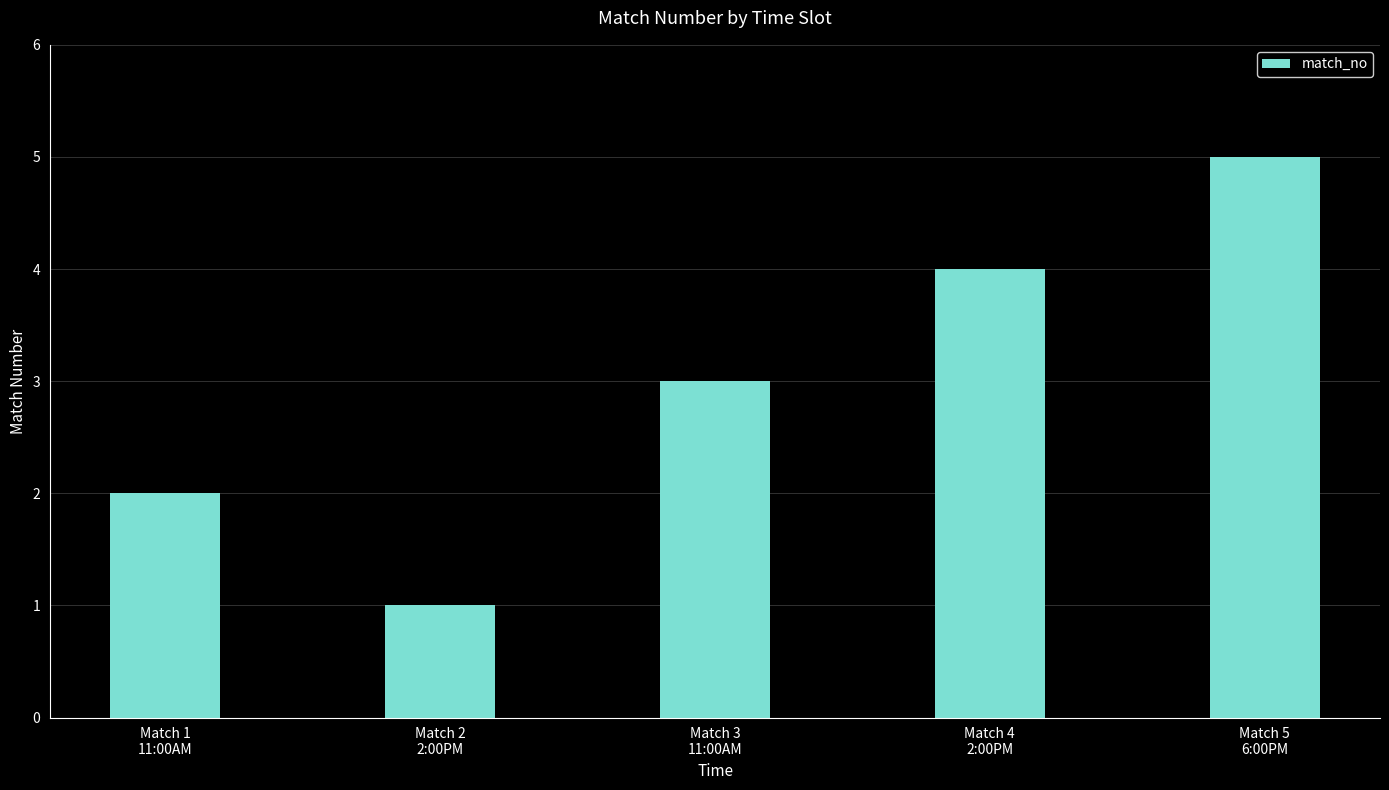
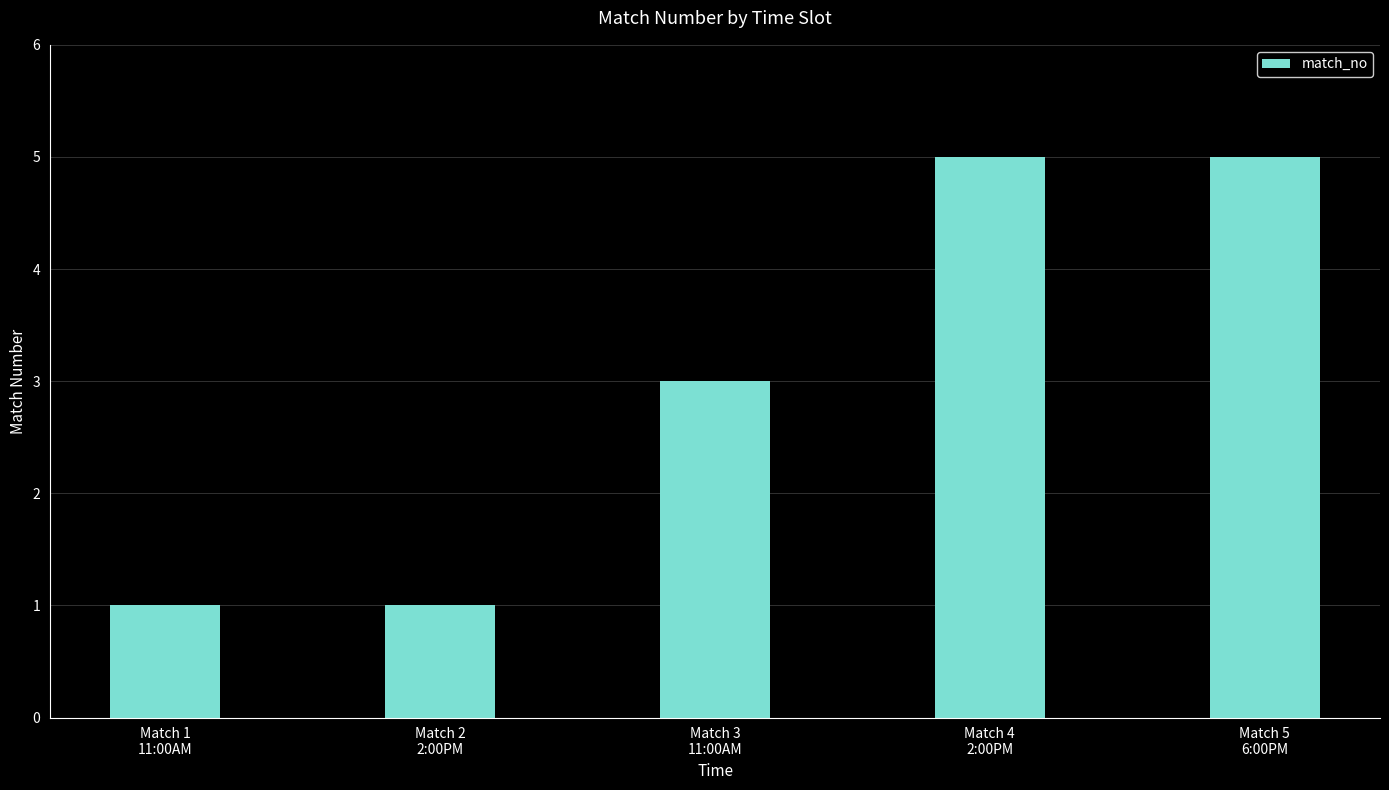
  {
-   "Match 1 11:00AM": 2,
+   "Match 1 11:00AM": 1,
    "Match 2 2:00PM": 1,
    "Match 3 11:00AM": 3,
-   "Match 4 2:00PM": 4,
+   "Match 4 2:00PM": 5,
    "Match 5 6:00PM": 5
  }
